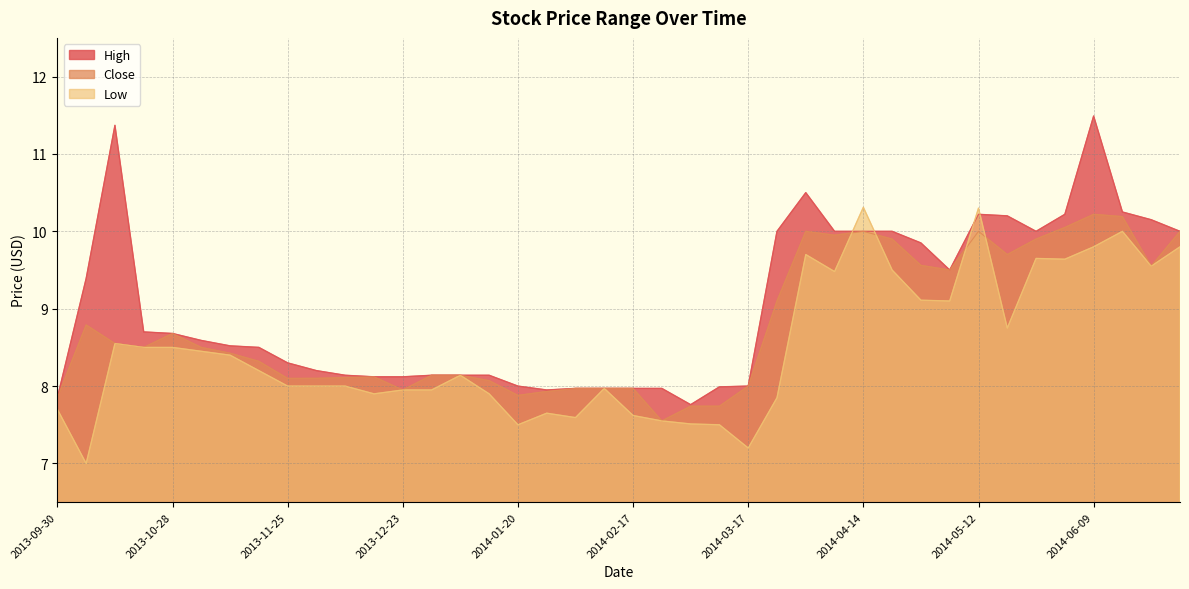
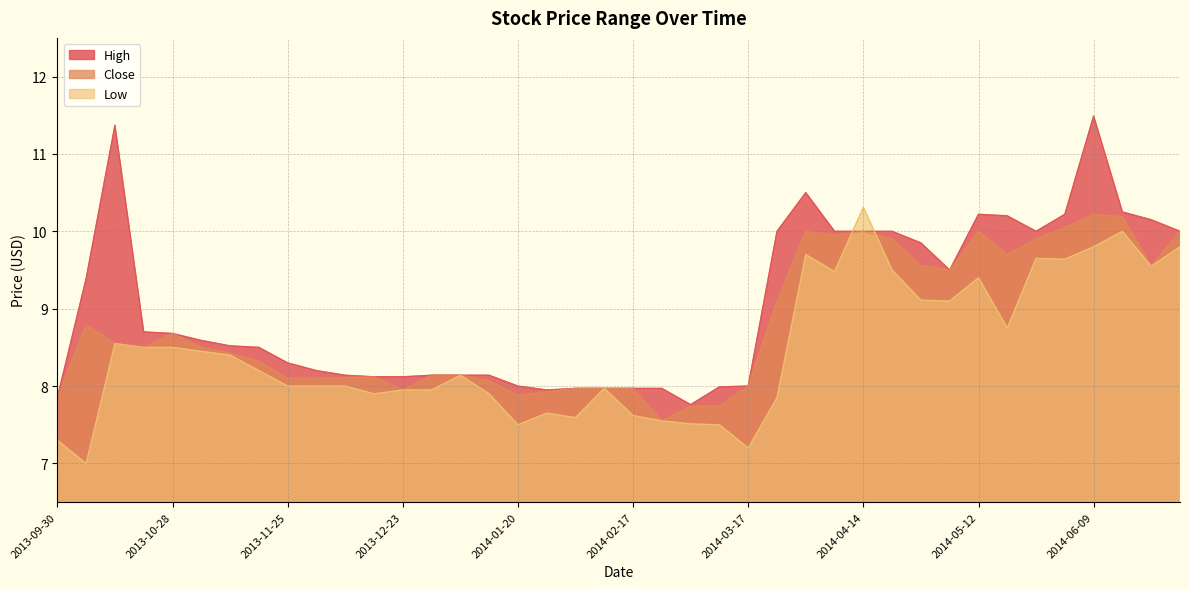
  {
    "Low": {
-     "2013-09-30": 7.7,
+     "2013-09-30": 7.3,
      "2013-10-28": 8.5,
      "2013-11-25": 8.0,
      "2014-01-20": 7.5,
      "2014-02-17": 7.6,
      "2014-03-17": 7.2,
      "2014-04-14": 10.3,
-     "2014-05-12": 10.3,
+     "2014-05-12": 9.4,
      "2014-06-09": 9.8
    }
  }
